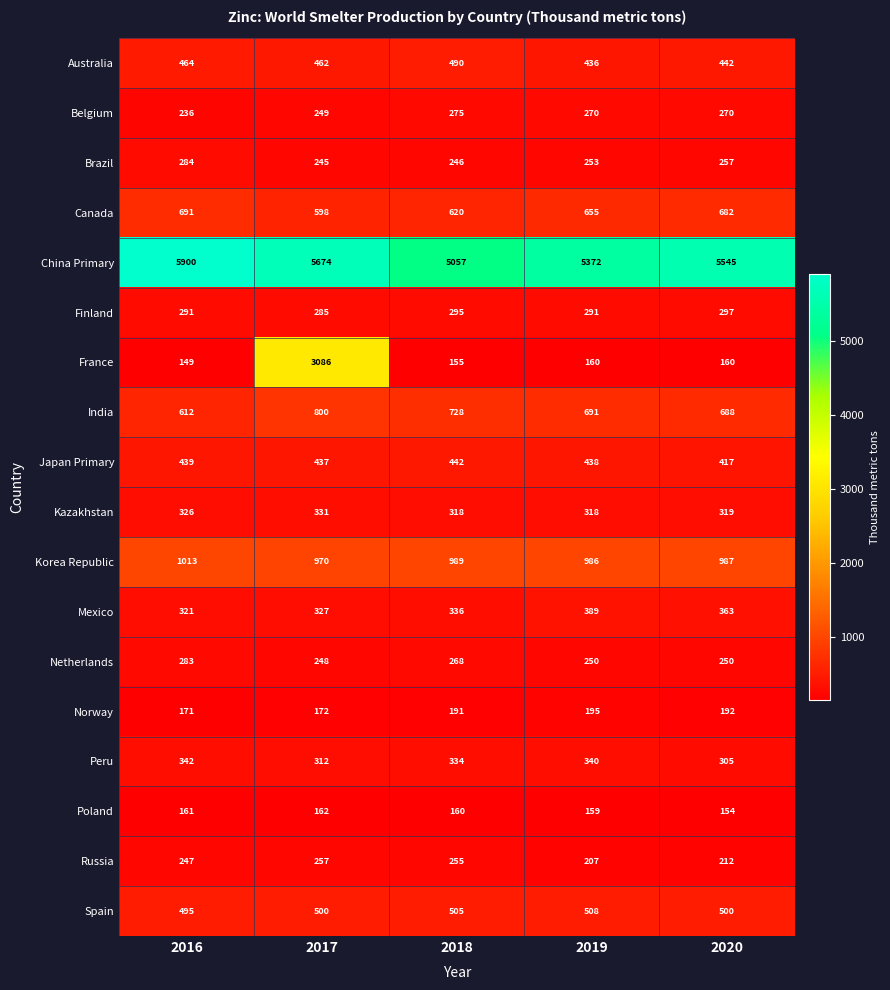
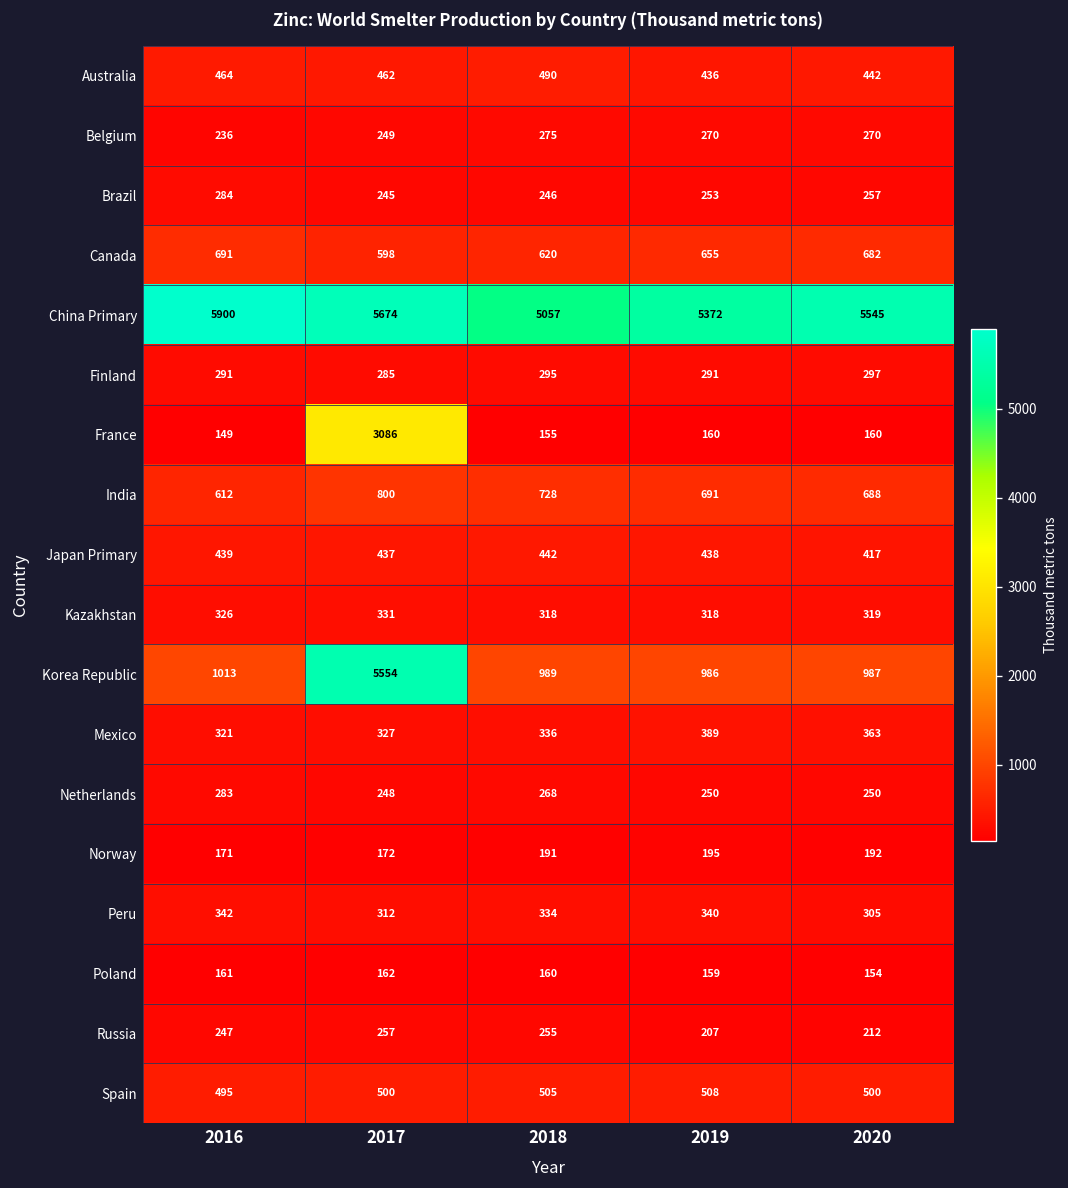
  {
    "Australia": {
      "2016": 464,
      "2017": 462,
      "2018": 490,
      "2019": 436,
      "2020": 442
    },
    "Belgium": {
      "2016": 236,
      "2017": 249,
      "2018": 275,
      "2019": 270,
      "2020": 270
    },
    "Brazil": {
      "2016": 284,
      "2017": 245,
      "2018": 246,
      "2019": 253,
      "2020": 257
    },
    "Canada": {
      "2016": 691,
      "2017": 598,
      "2018": 620,
      "2019": 655,
      "2020": 682
    },
    "China Primary": {
      "2016": 5900,
      "2017": 5674,
      "2018": 5057,
      "2019": 5372,
      "2020": 5545
    },
    "Finland": {
      "2016": 291,
      "2017": 285,
      "2018": 295,
      "2019": 291,
      "2020": 297
    },
    "France": {
      "2016": 149,
      "2017": 3086,
      "2018": 155,
      "2019": 160,
      "2020": 160
    },
    "India": {
      "2016": 612,
      "2017": 800,
      "2018": 728,
      "2019": 691,
      "2020": 688
    },
    "Japan Primary": {
      "2016": 439,
      "2017": 437,
      "2018": 442,
      "2019": 438,
      "2020": 417
    },
    "Kazakhstan": {
      "2016": 326,
      "2017": 331,
      "2018": 318,
      "2019": 318,
      "2020": 319
    },
    "Korea Republic": {
      "2016": 1013,
-     "2017": 970,
+     "2017": 5554,
      "2018": 989,
      "2019": 986,
      "2020": 987
    },
    "Mexico": {
      "2016": 321,
      "2017": 327,
      "2018": 336,
      "2019": 389,
      "2020": 363
    },
    "Netherlands": {
      "2016": 283,
      "2017": 248,
      "2018": 268,
      "2019": 250,
      "2020": 250
    },
    "Norway": {
      "2016": 171,
      "2017": 172,
      "2018": 191,
      "2019": 195,
      "2020": 192
    },
    "Peru": {
      "2016": 342,
      "2017": 312,
      "2018": 334,
      "2019": 340,
      "2020": 305
    },
    "Poland": {
      "2016": 161,
      "2017": 162,
      "2018": 160,
      "2019": 159,
      "2020": 154
    },
    "Russia": {
      "2016": 247,
      "2017": 257,
      "2018": 255,
      "2019": 207,
      "2020": 212
    },
    "Spain": {
      "2016": 495,
      "2017": 500,
      "2018": 505,
      "2019": 508,
      "2020": 500
    }
  }
